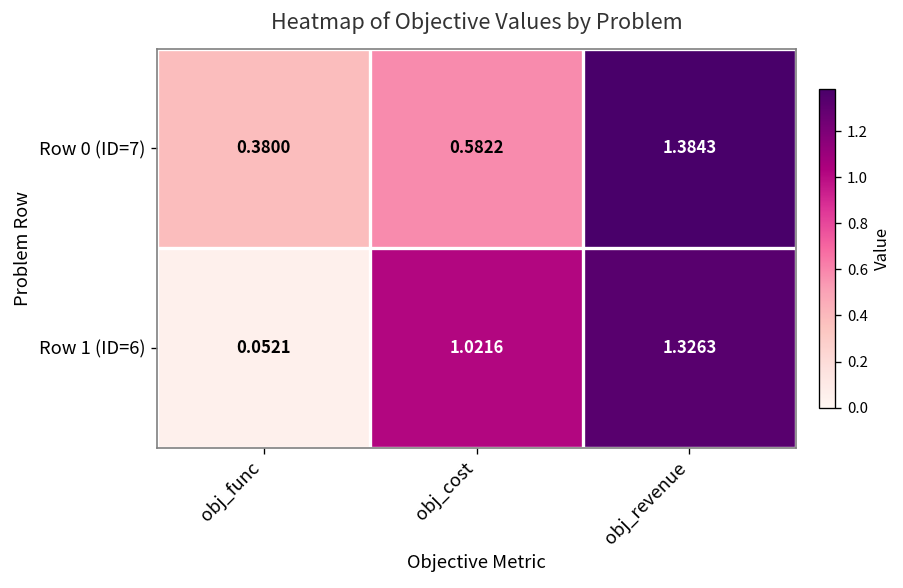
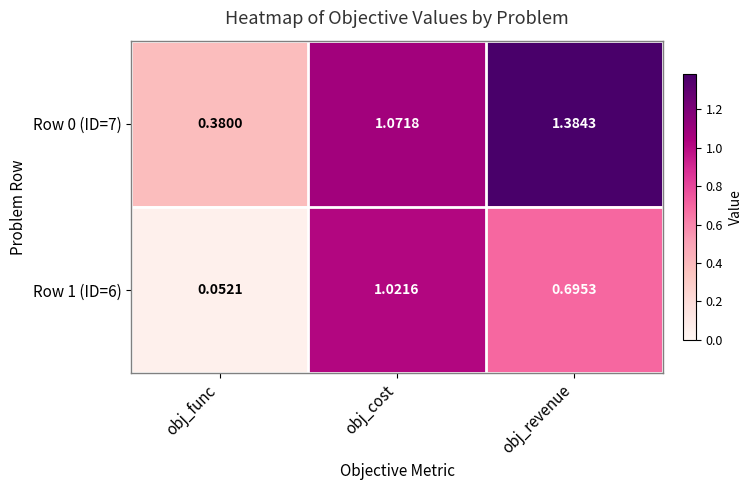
  {
    "Row 0 (ID=7)": {
      "obj_func": 0.3800,
-     "obj_cost": 0.5822,
+     "obj_cost": 1.0718,
      "obj_revenue": 1.3843
    },
    "Row 1 (ID=6)": {
      "obj_func": 0.0521,
      "obj_cost": 1.0216,
-     "obj_revenue": 1.3263
+     "obj_revenue": 0.6953
    }
  }
